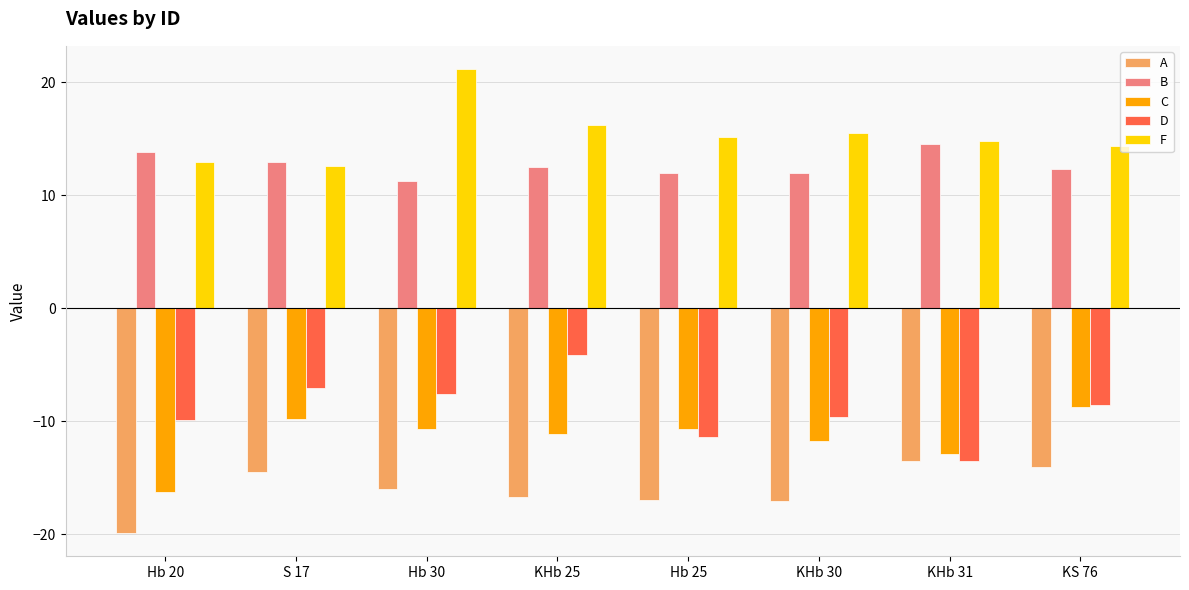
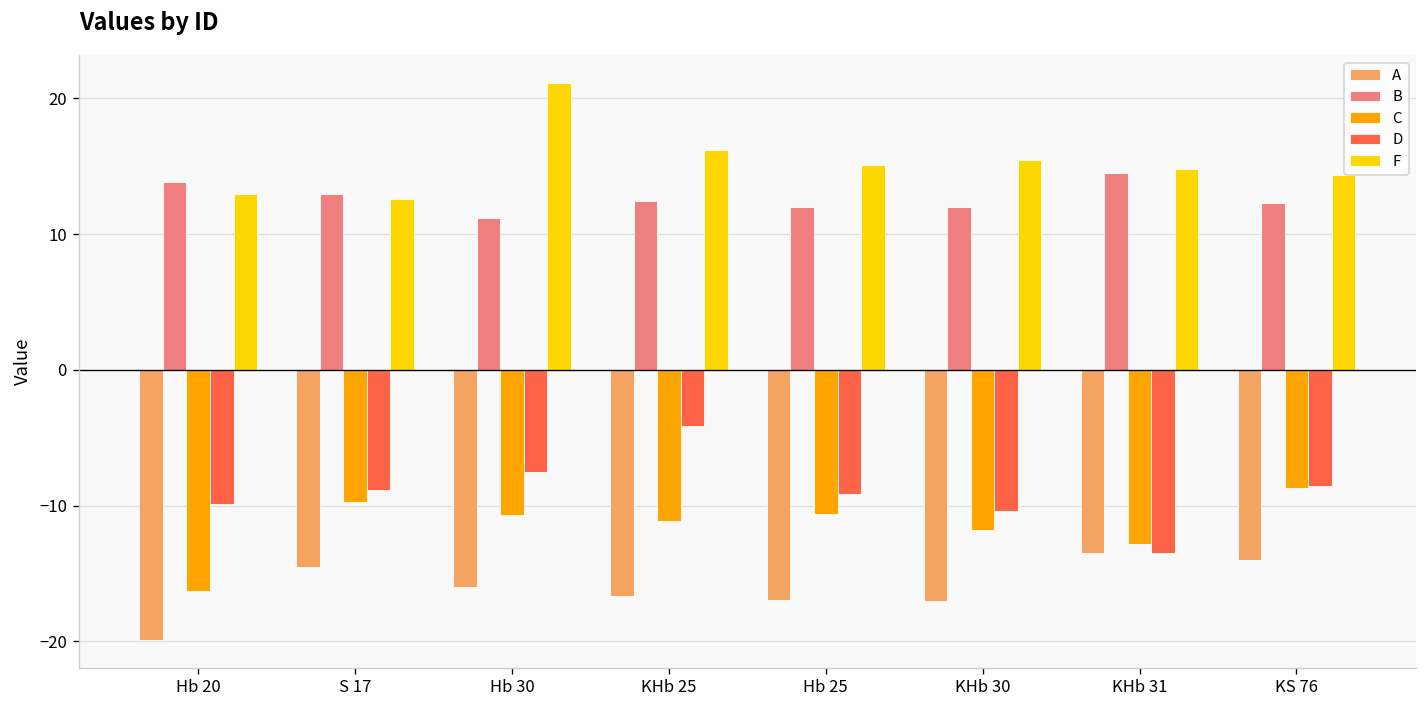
  {
    "D": {
      "Hb 20": -9.9,
-     "S 17": -7.0,
+     "S 17": -8.9,
      "Hb 30": -7.5,
      "KHb 25": -4.2,
-     "Hb 25": -11.4,
-     "KHb 30": -9.6,
+     "Hb 25": -9.1,
+     "KHb 30": -10.4,
      "KHb 31": -13.5,
      "KS 76": -8.6
    }
  }
